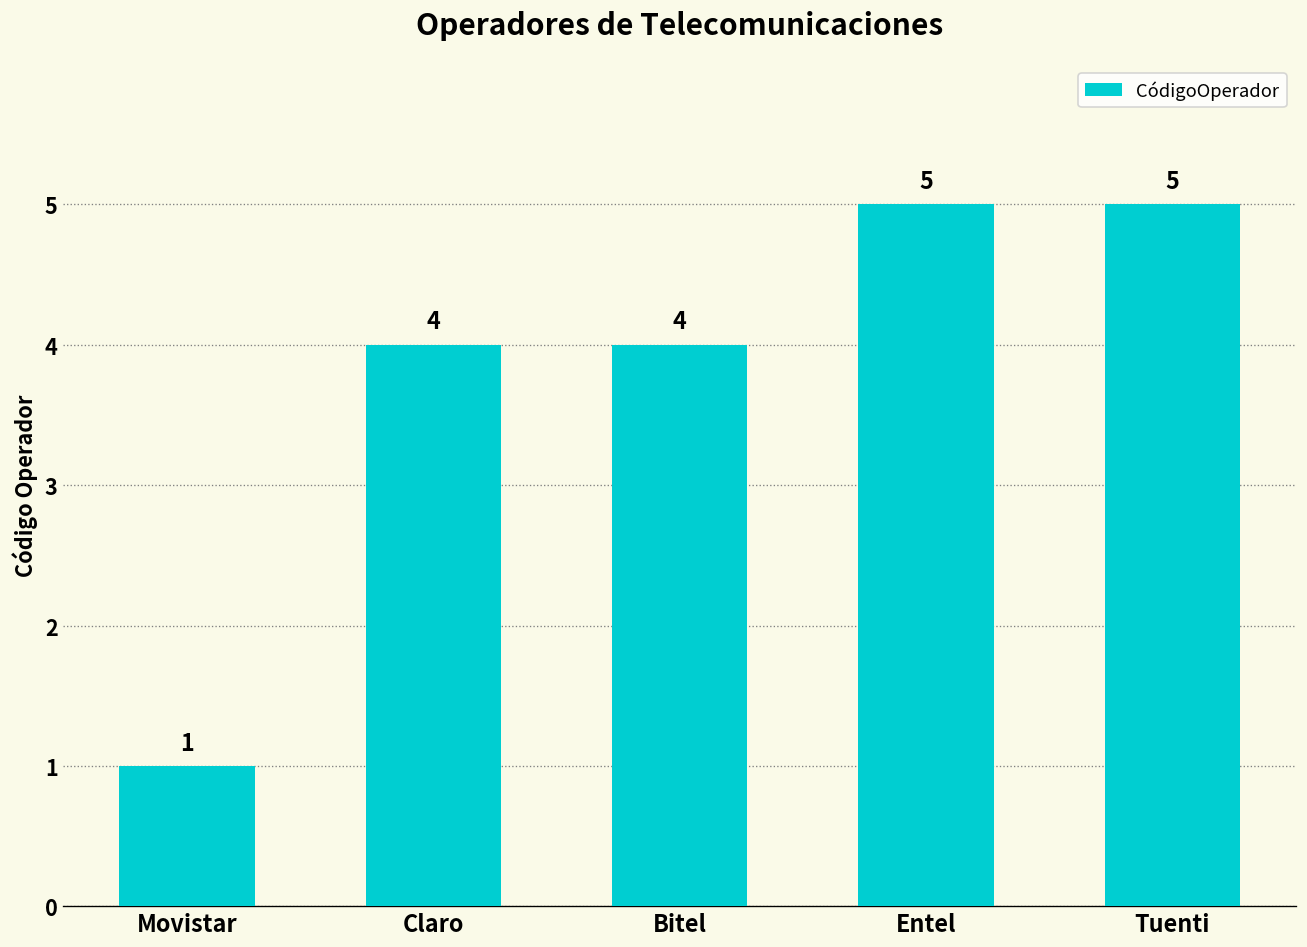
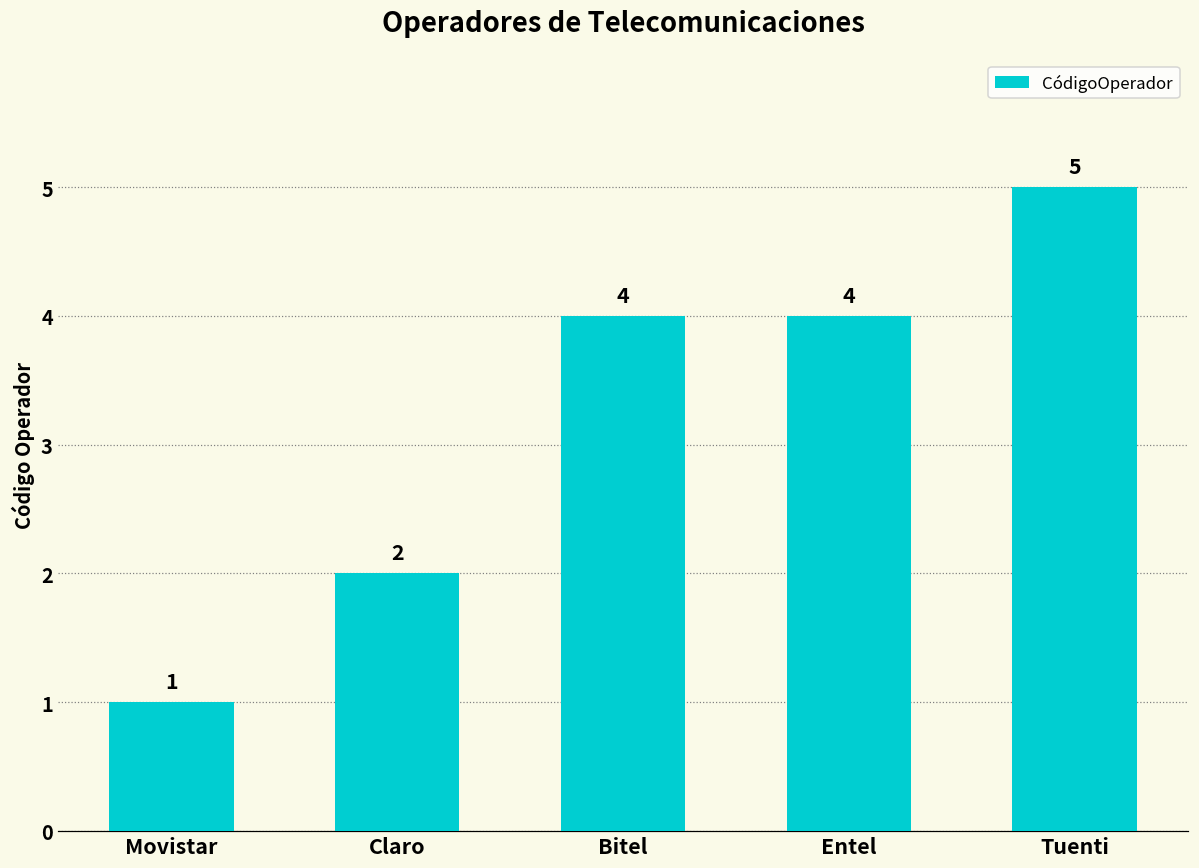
  {
    "Movistar": 1,
-   "Claro": 4,
+   "Claro": 2,
    "Bitel": 4,
-   "Entel": 5,
+   "Entel": 4,
    "Tuenti": 5
  }
